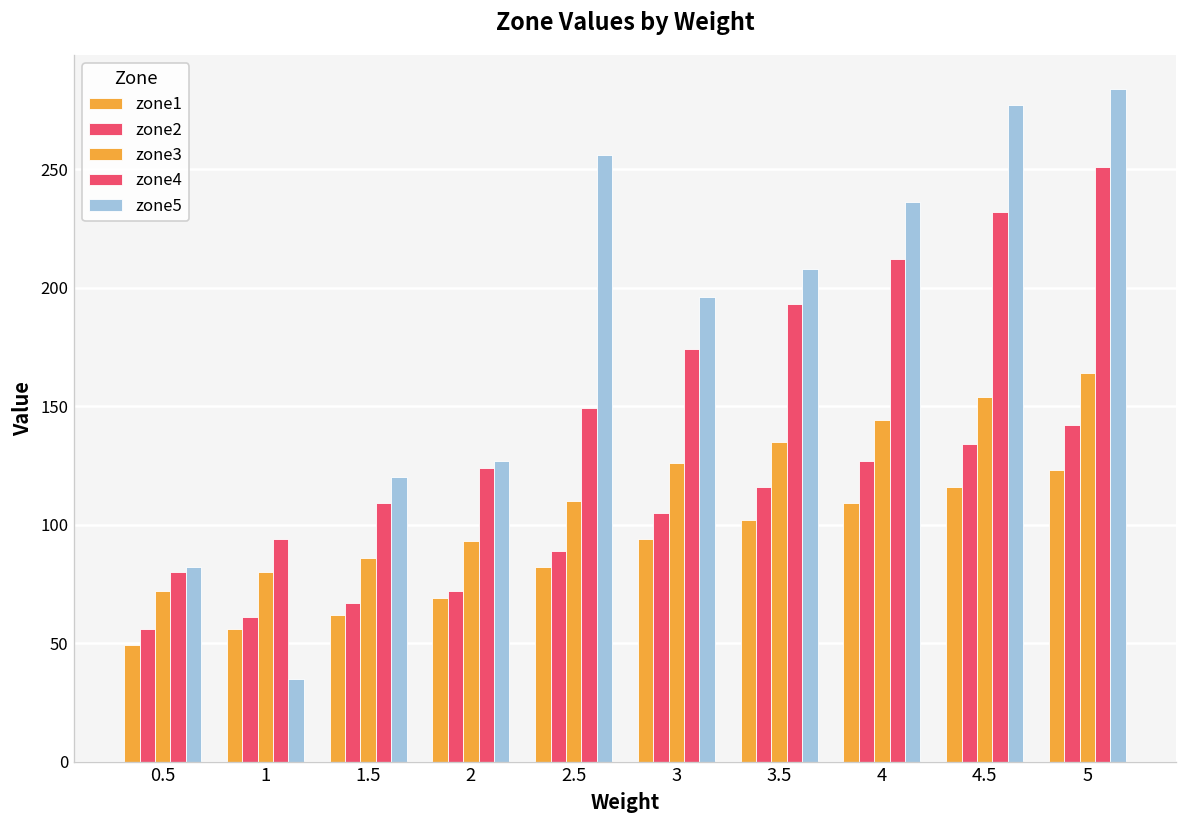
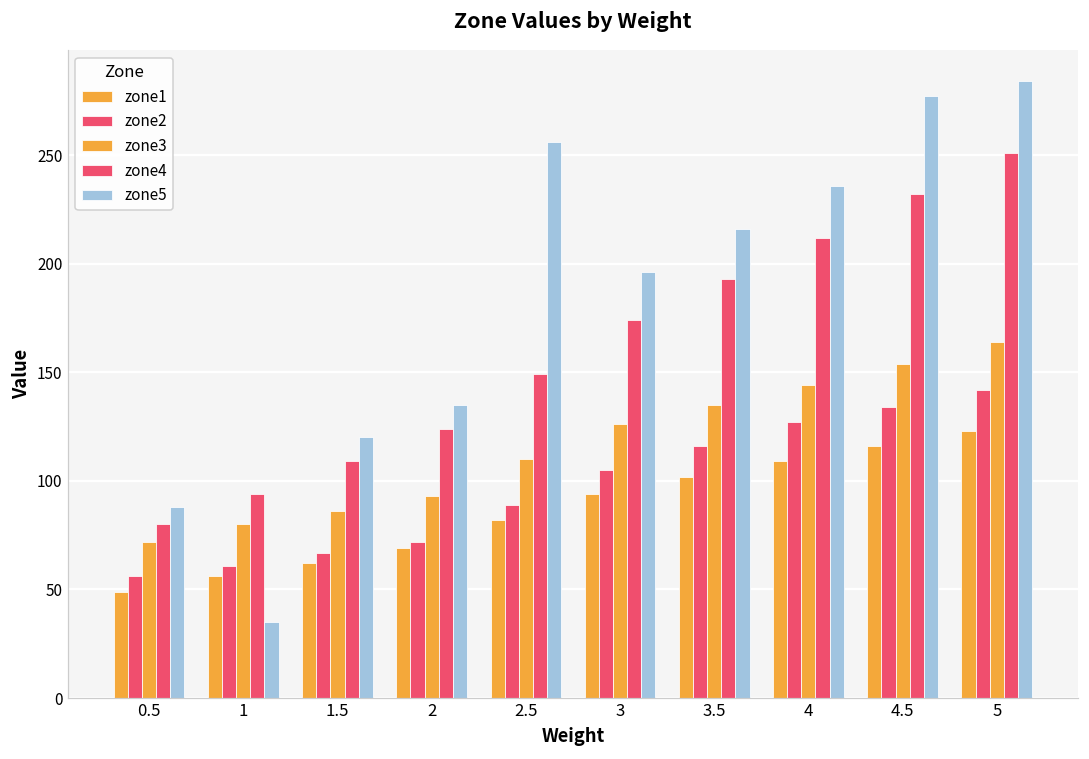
  {
    "zone5": {
-     "0.5": 82,
+     "0.5": 88,
      "1": 35,
      "1.5": 120,
-     "2": 127,
+     "2": 135,
      "2.5": 256,
      "3": 196,
-     "3.5": 208,
+     "3.5": 216,
      "4": 236,
      "4.5": 277,
      "5": 284
    }
  }
